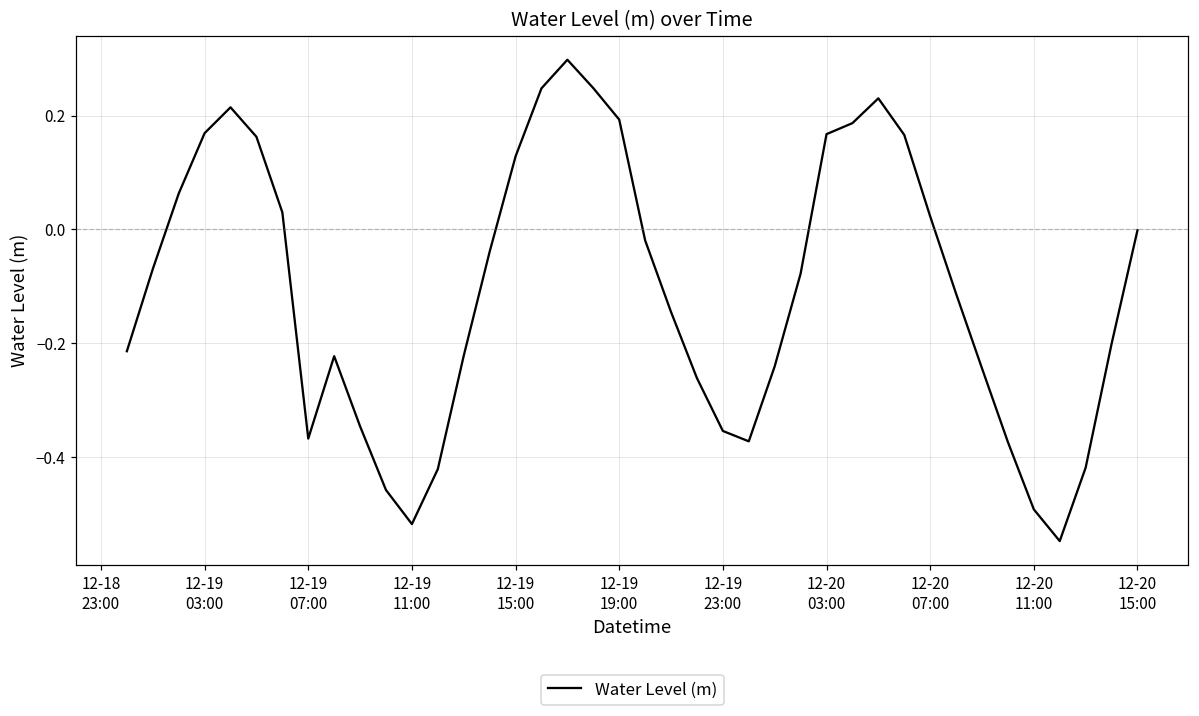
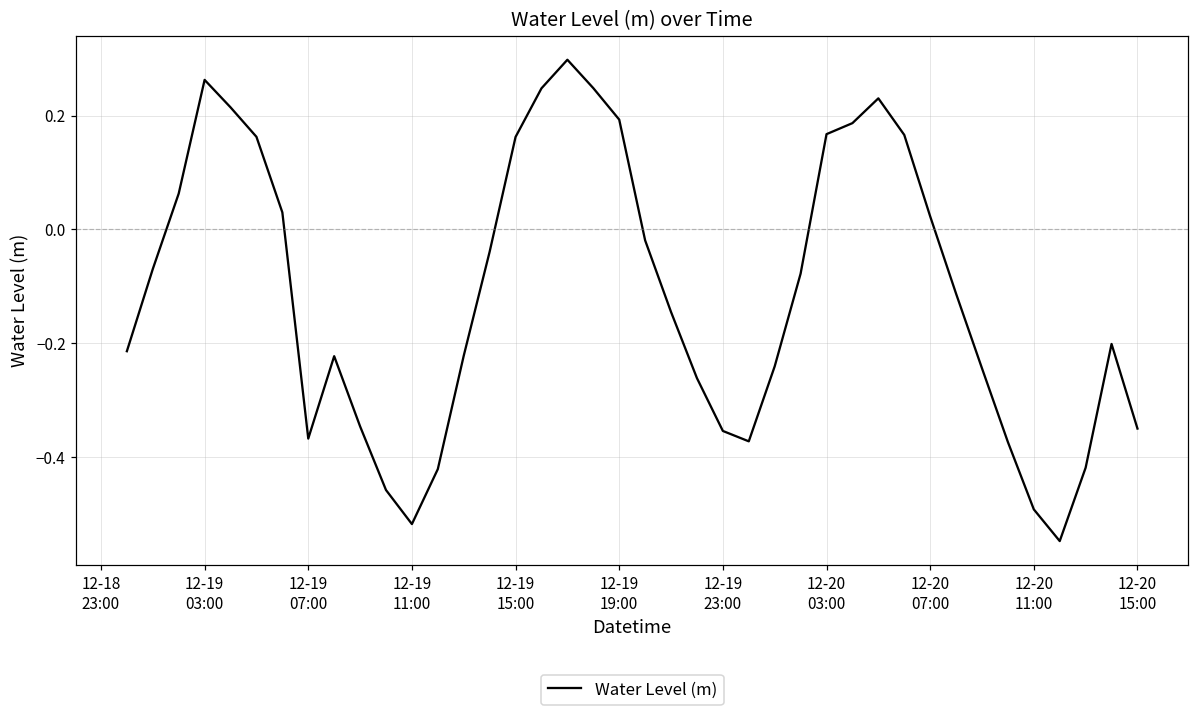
  {
-   "12-19 03:00": 0.17,
+   "12-19 03:00": 0.26,
    "12-19 07:00": -0.37,
    "12-19 11:00": -0.52,
-   "12-19 15:00": 0.13,
+   "12-19 15:00": 0.16,
    "12-19 19:00": 0.19,
    "12-19 23:00": -0.35,
    "12-20 03:00": 0.17,
    "12-20 07:00": 0.02,
    "12-20 11:00": -0.49,
-   "12-20 15:00": 0.00
+   "12-20 15:00": -0.35
  }
